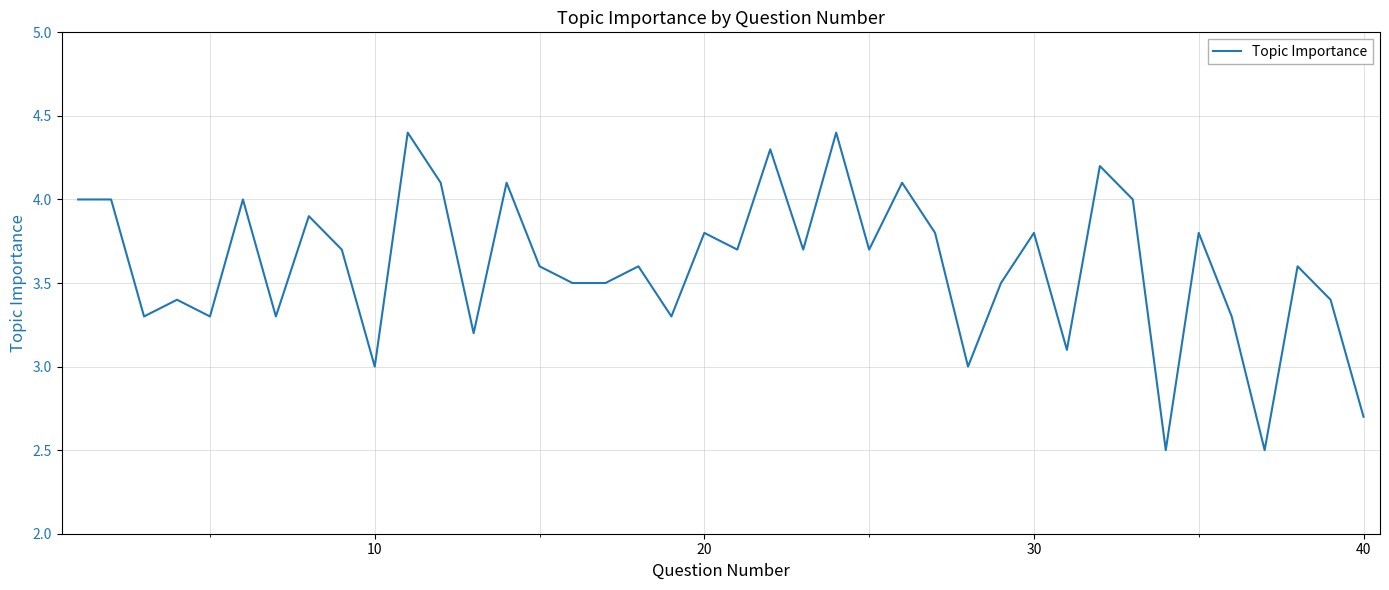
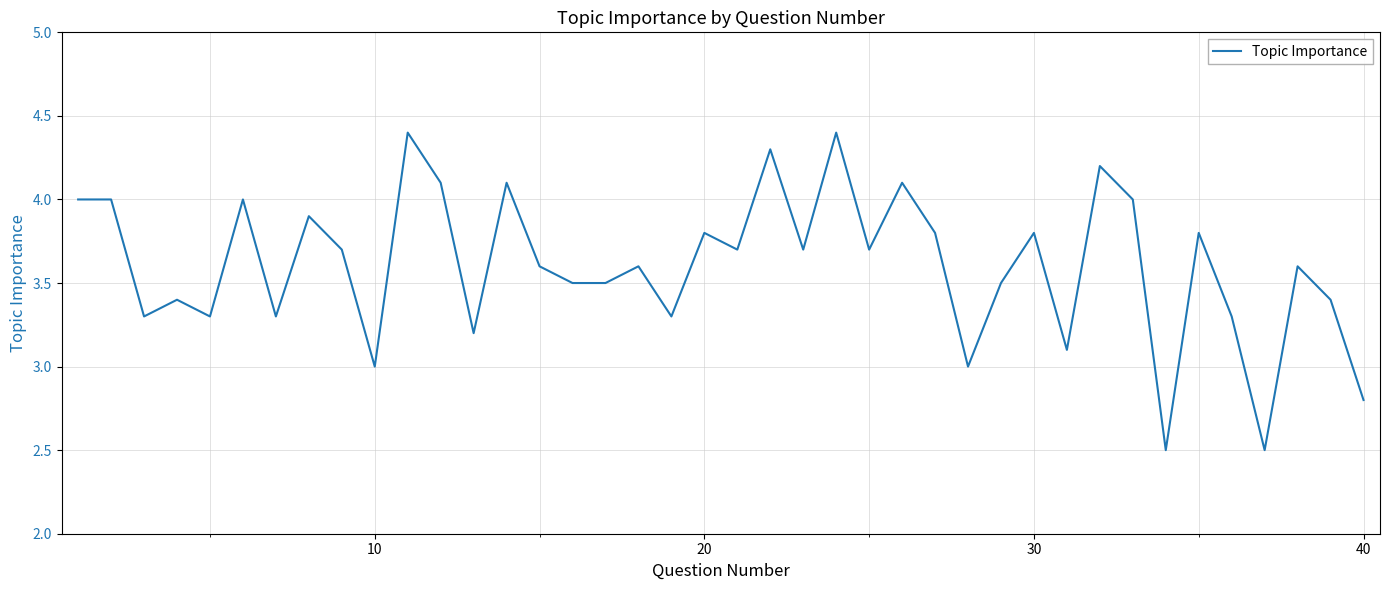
  {
    "10": 3.0,
    "20": 3.8,
    "30": 3.8,
-   "40": 2.7
+   "40": 2.8
  }
